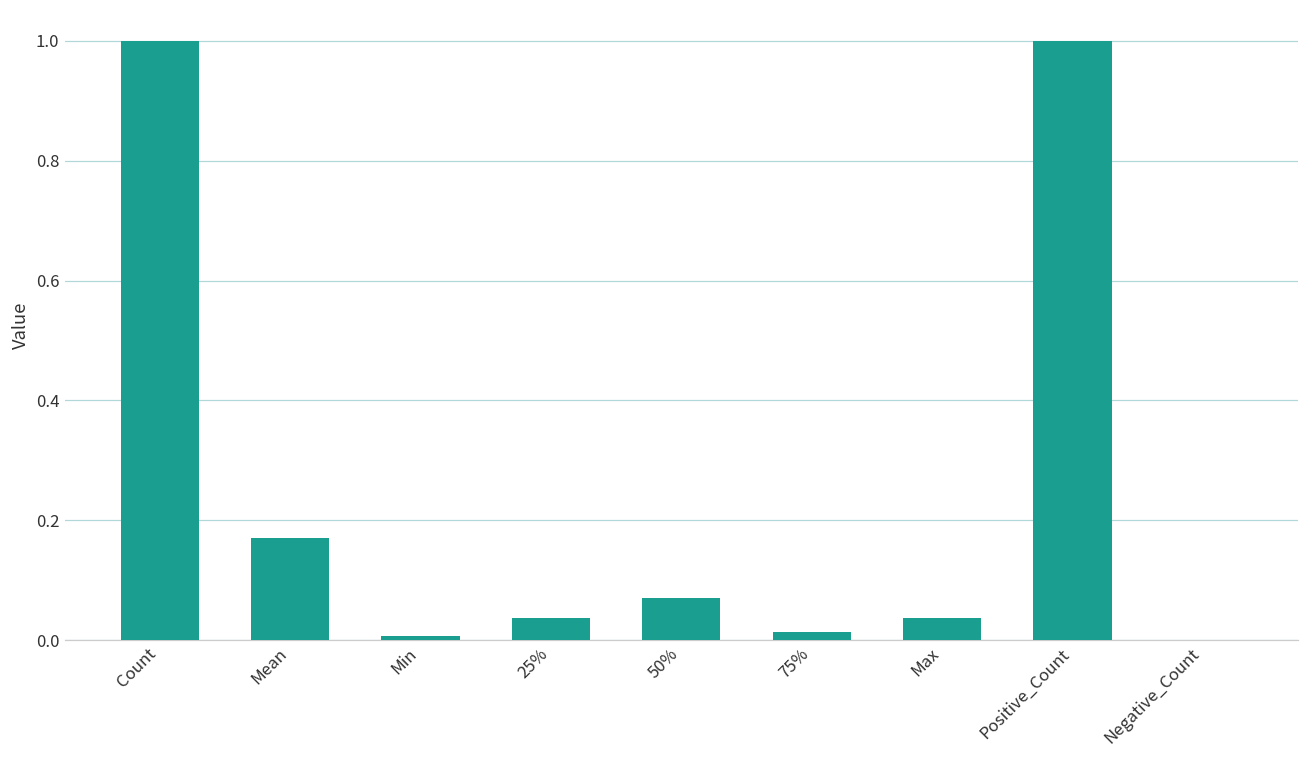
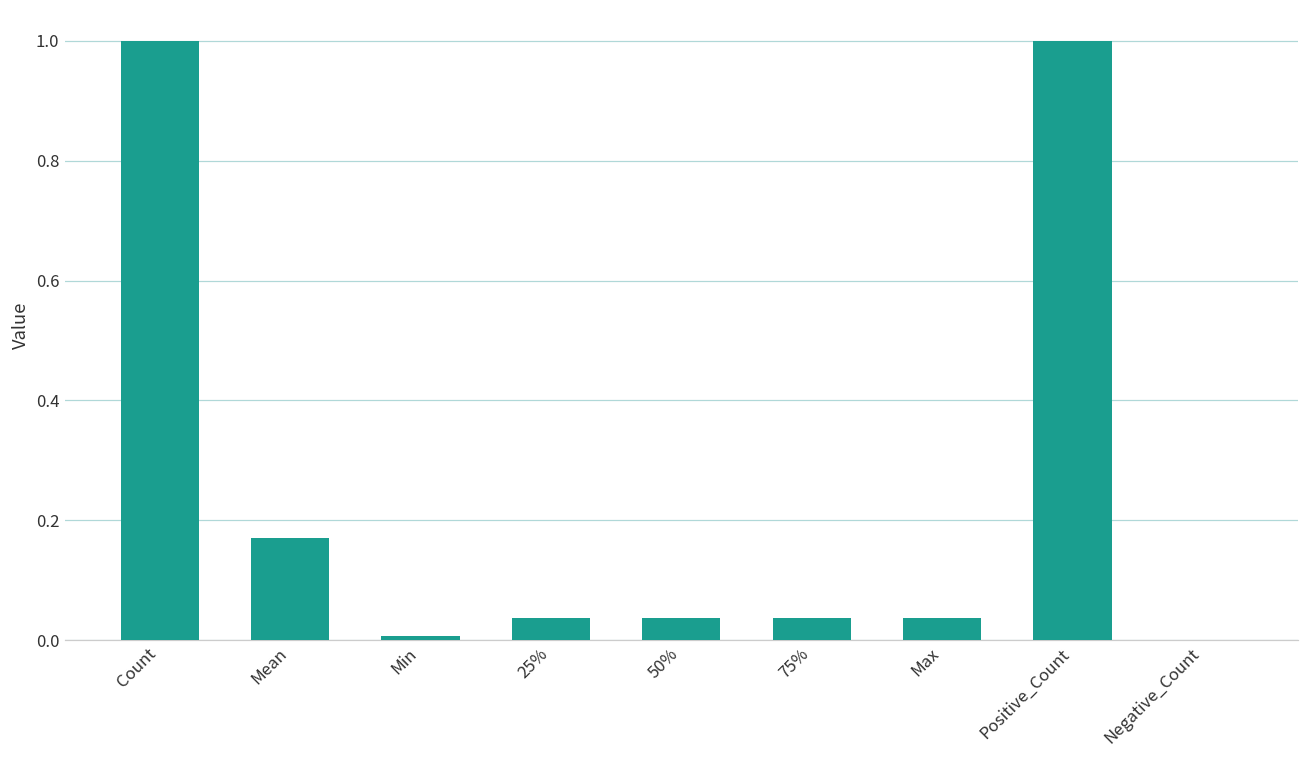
  {
    "Count": 1.00,
    "Mean": 0.17,
    "Min": 0.01,
    "25%": 0.04,
-   "50%": 0.07,
-   "75%": 0.01,
+   "50%": 0.04,
+   "75%": 0.04,
    "Max": 0.04,
    "Positive_Count": 1.00,
    "Negative_Count": 0.00
  }
